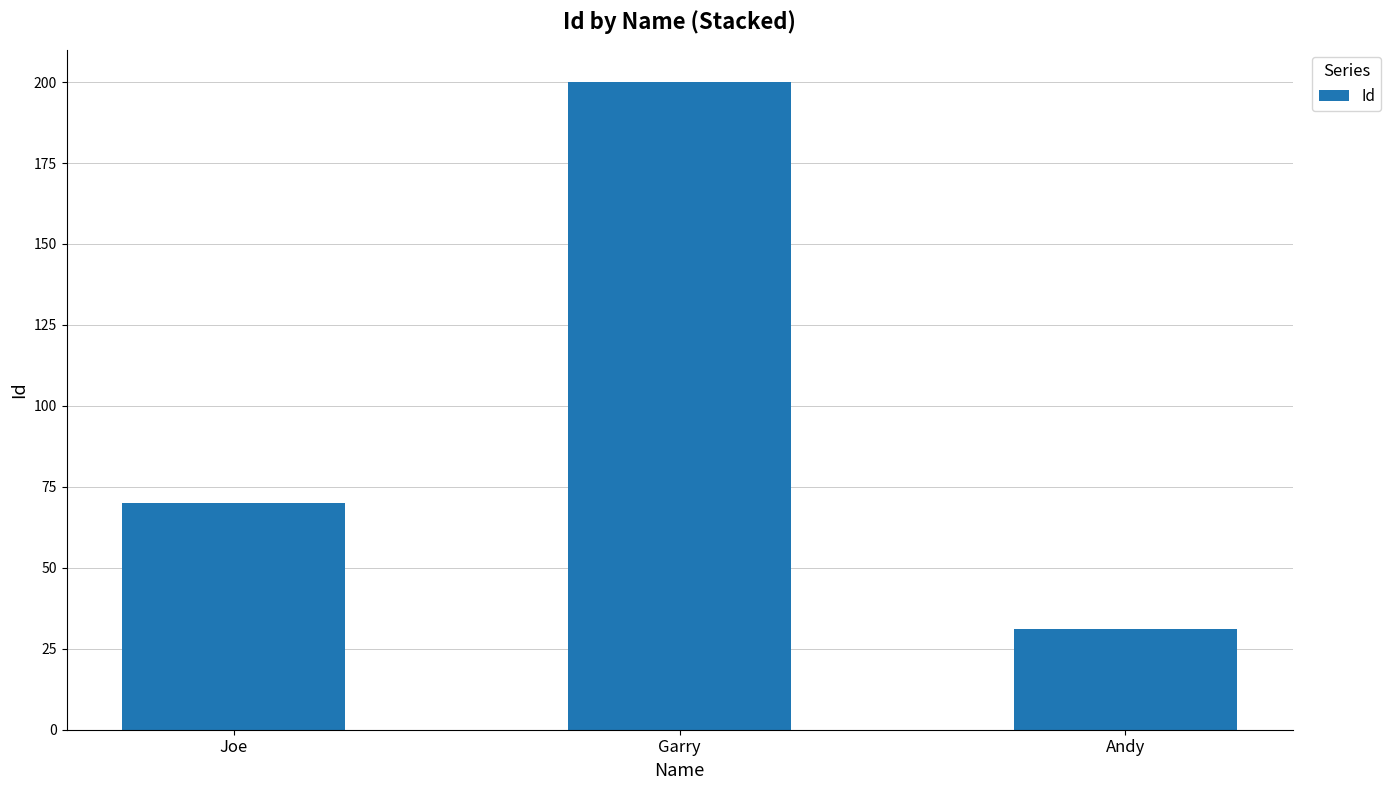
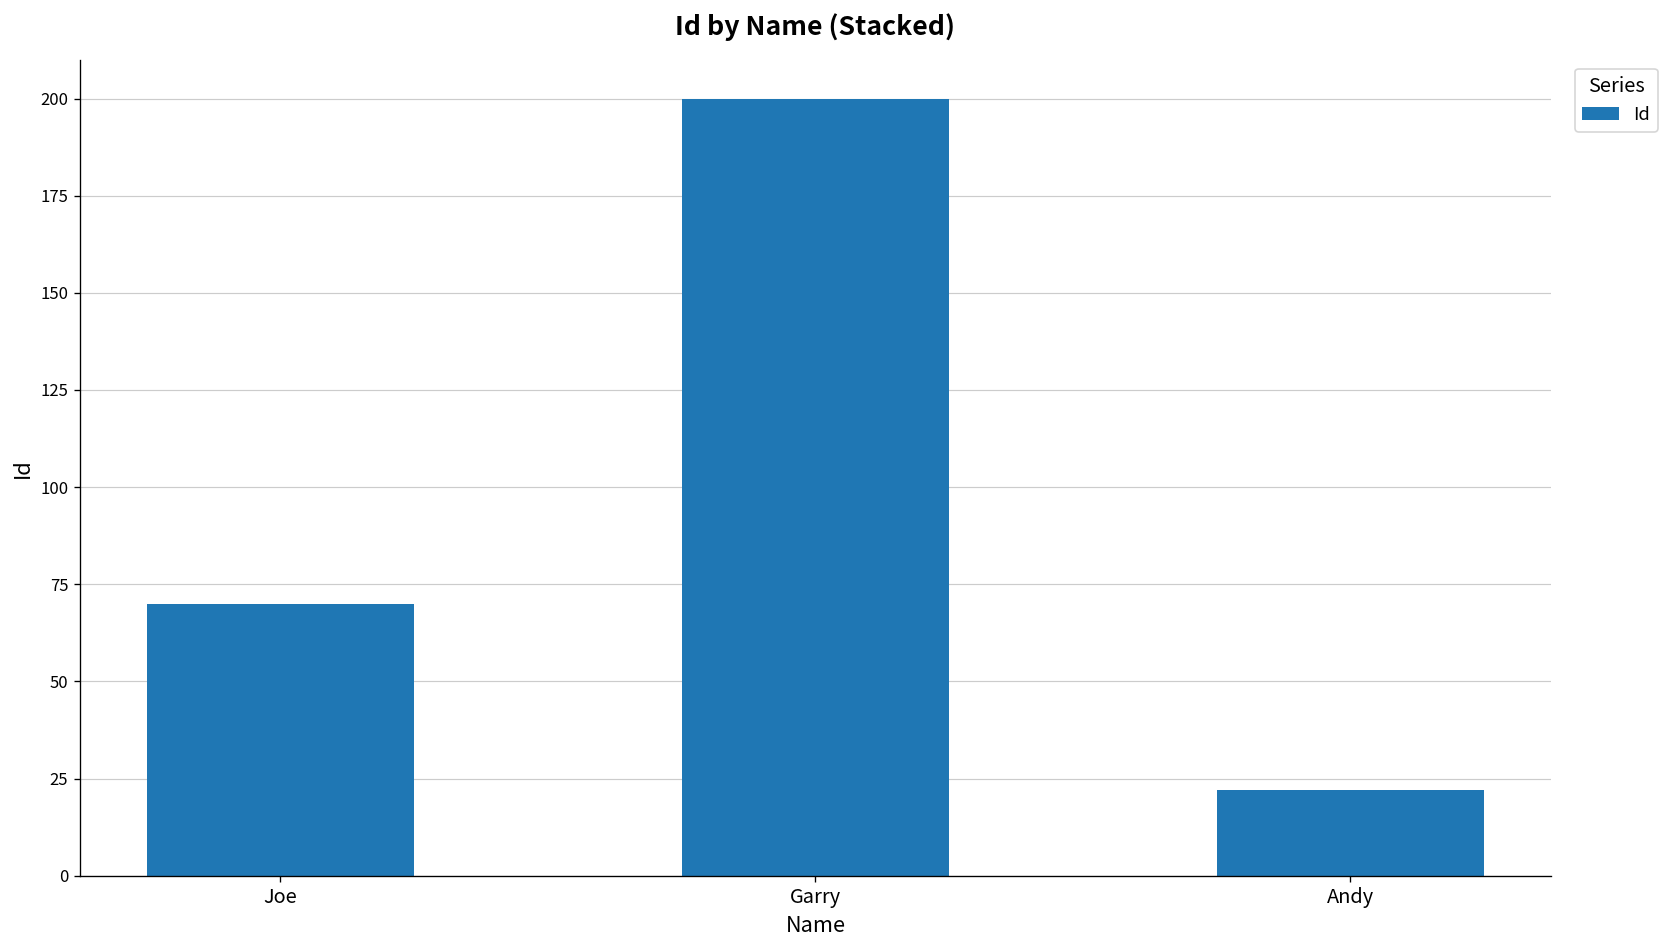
  {
    "Joe": 70,
    "Garry": 200,
-   "Andy": 31
+   "Andy": 22
  }
